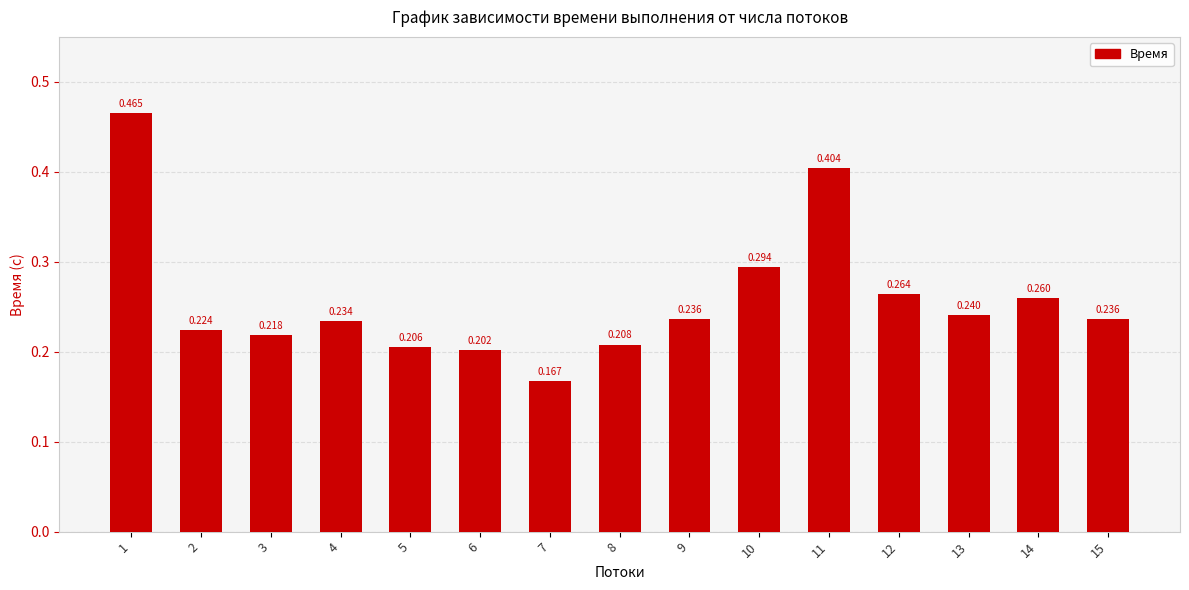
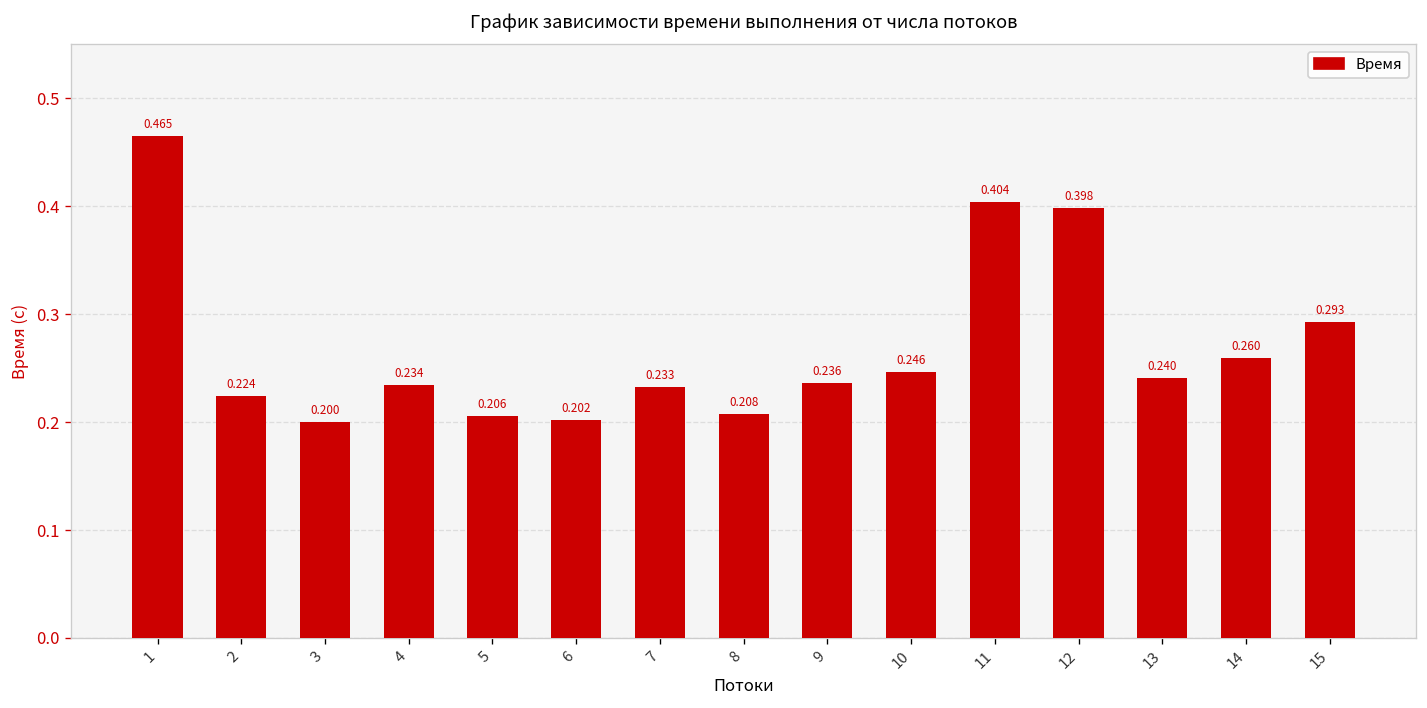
  {
    "1": 0.465,
    "2": 0.224,
-   "3": 0.218,
+   "3": 0.200,
    "4": 0.234,
    "5": 0.206,
    "6": 0.202,
-   "7": 0.167,
+   "7": 0.233,
    "8": 0.208,
    "9": 0.236,
-   "10": 0.294,
+   "10": 0.246,
    "11": 0.404,
-   "12": 0.264,
+   "12": 0.398,
    "13": 0.240,
    "14": 0.260,
-   "15": 0.236
+   "15": 0.293
  }
